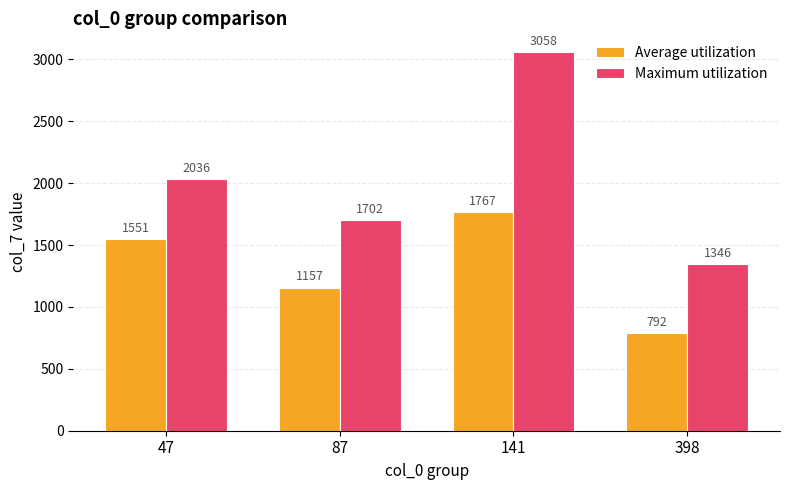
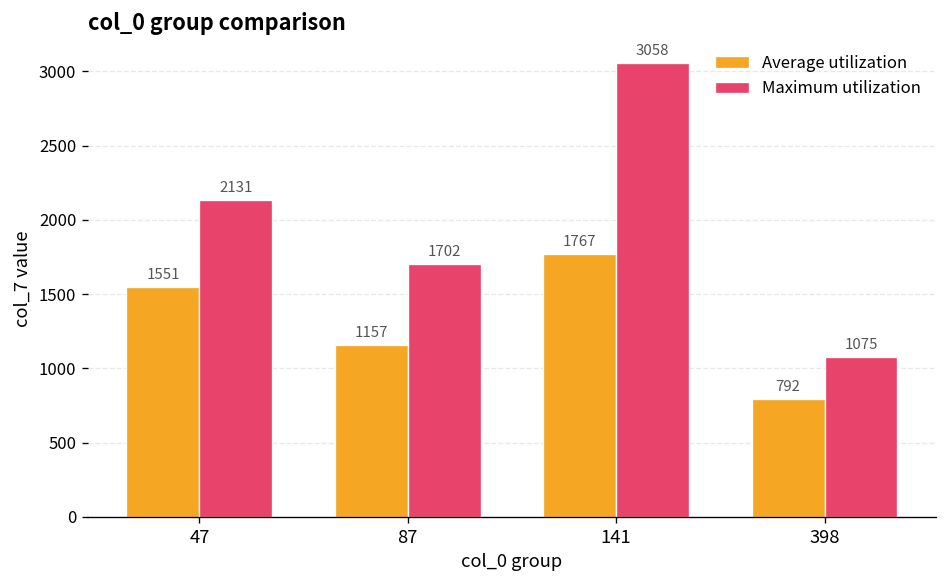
  {
    "Average utilization": {
      "47": 1551,
      "87": 1157,
      "141": 1767,
      "398": 792
    },
    "Maximum utilization": {
-     "47": 2036,
+     "47": 2131,
      "87": 1702,
      "141": 3058,
-     "398": 1346
+     "398": 1075
    }
  }
